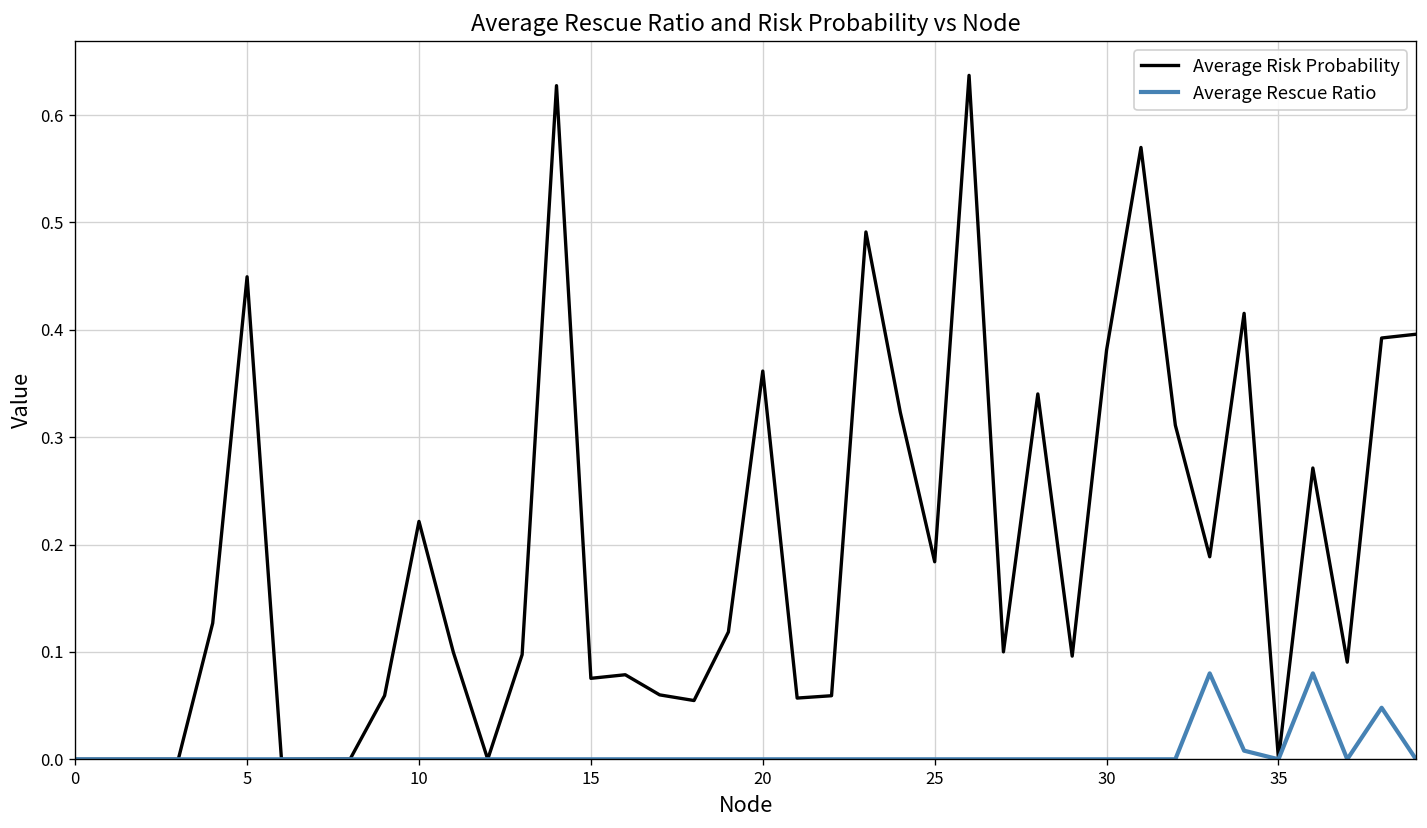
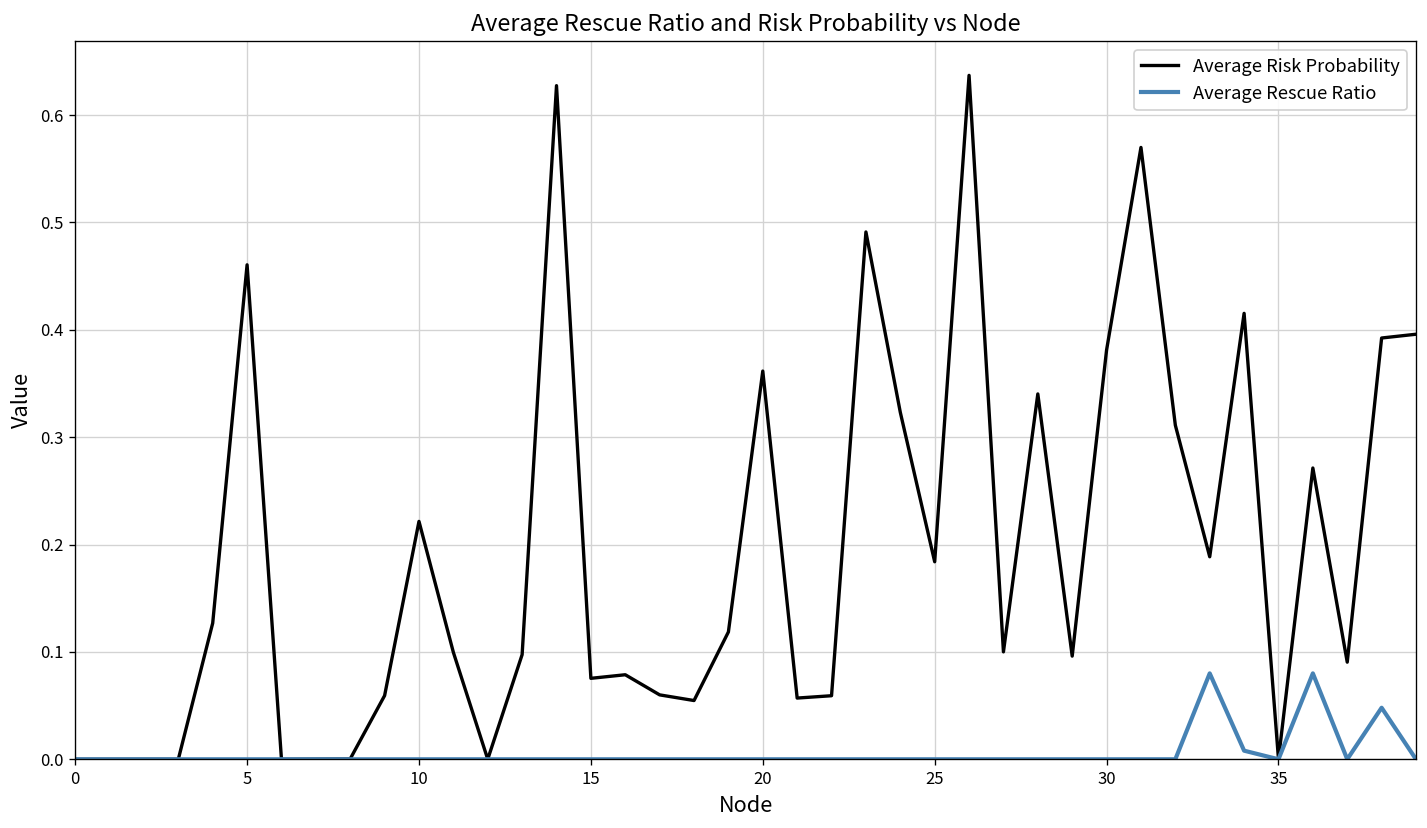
  {
    "Average Risk Probability": {
-     "5": 0.45,
+     "5": 0.46,
      "10": 0.22,
      "15": 0.08,
      "20": 0.36,
      "25": 0.18,
      "30": 0.38
    },
    "Average Rescue Ratio": {
      "5": 0.00,
      "10": 0.00,
      "15": 0.00,
      "20": 0.00,
      "25": 0.00,
      "30": 0.00
    }
  }
